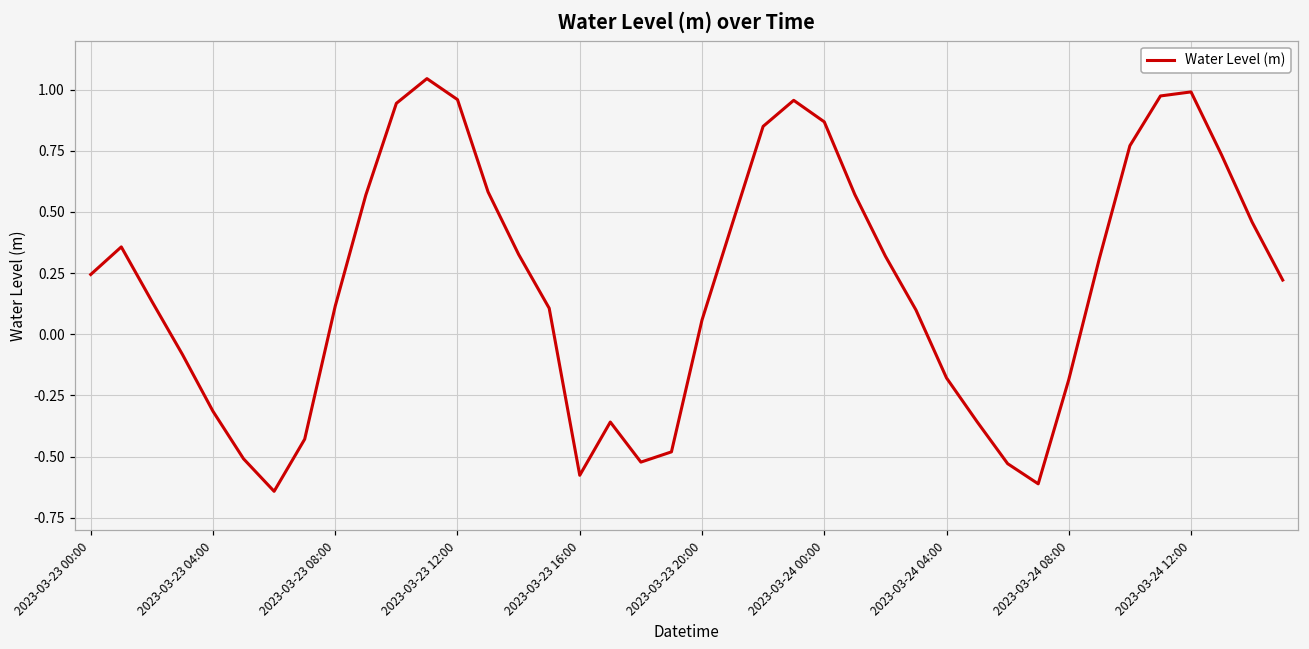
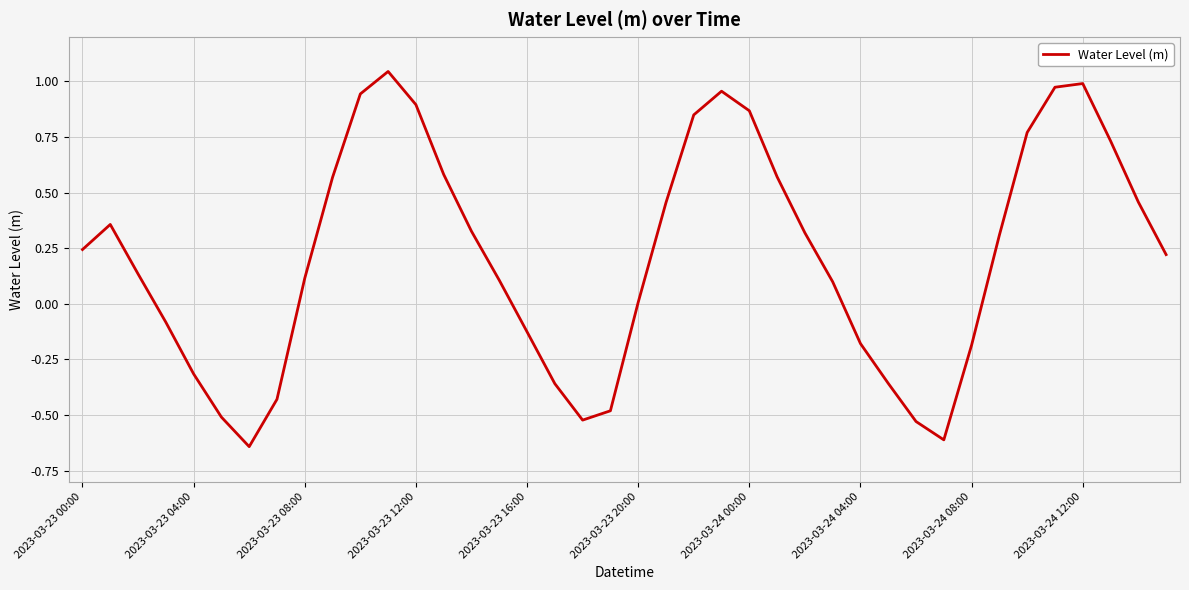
  {
    "2023-03-23 00:00": 0.24,
    "2023-03-23 04:00": -0.32,
    "2023-03-23 08:00": 0.12,
-   "2023-03-23 12:00": 0.96,
-   "2023-03-23 16:00": -0.58,
-   "2023-03-23 20:00": 0.06,
+   "2023-03-23 12:00": 0.90,
+   "2023-03-23 16:00": -0.13,
+   "2023-03-23 20:00": 0.01,
    "2023-03-24 00:00": 0.87,
    "2023-03-24 04:00": -0.18,
    "2023-03-24 08:00": -0.19,
    "2023-03-24 12:00": 0.99
  }
